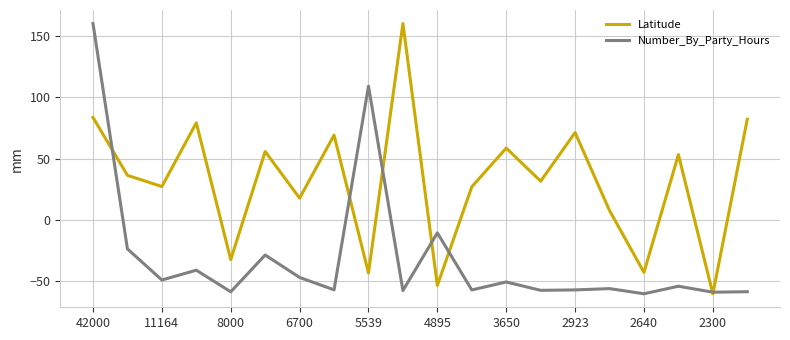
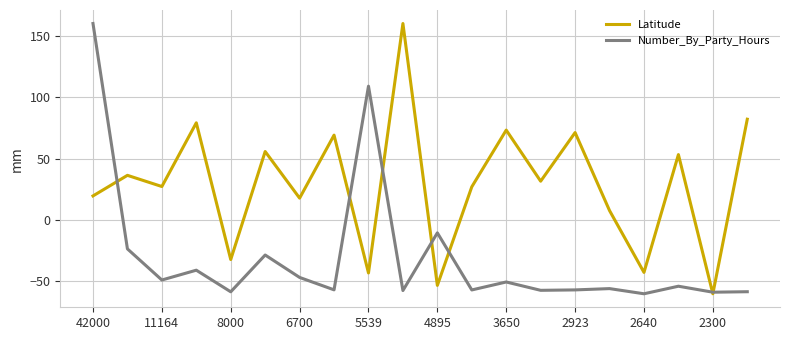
  {
    "Latitude": {
-     "42000": 84,
+     "42000": 20,
      "11164": 27,
      "8000": -32,
      "6700": 18,
      "5539": -43,
      "4895": -53,
-     "3650": 59,
+     "3650": 73,
      "2923": 71,
      "2640": -43
    },
    "Number_By_Party_Hours": {
      "42000": 160,
      "11164": -49,
      "8000": -58,
      "6700": -47,
      "5539": 109,
      "4895": -10,
      "3650": -50,
      "2923": -57,
      "2640": -60
    }
  }
